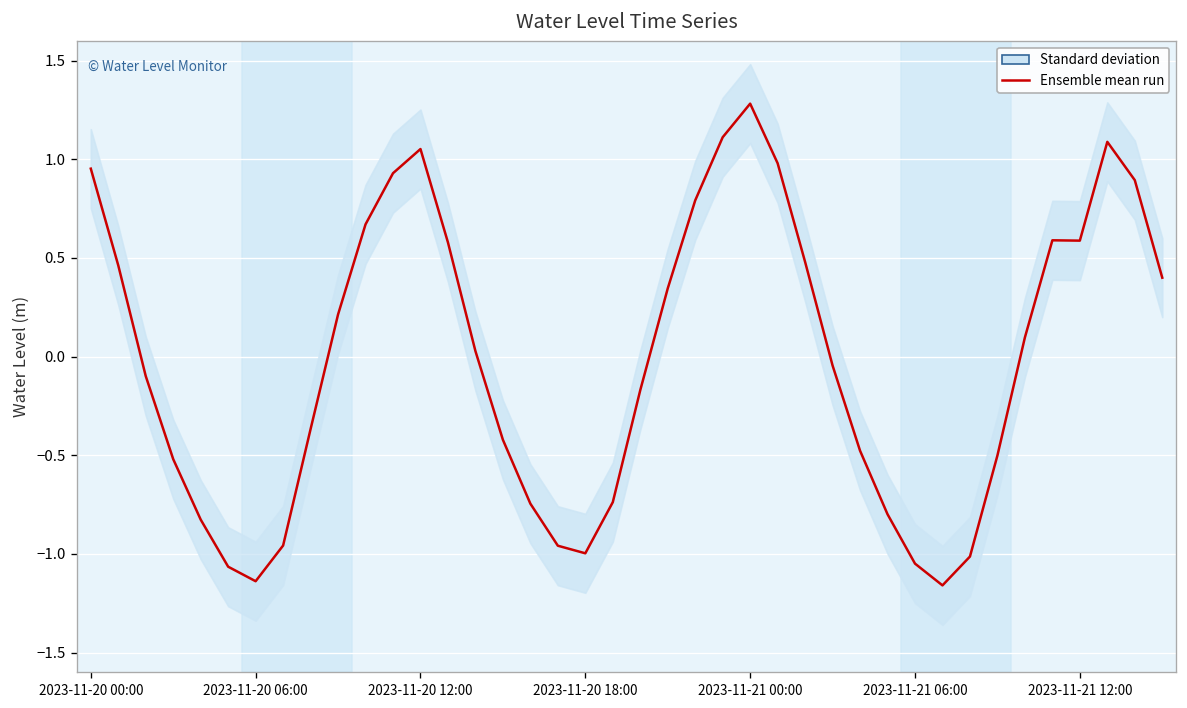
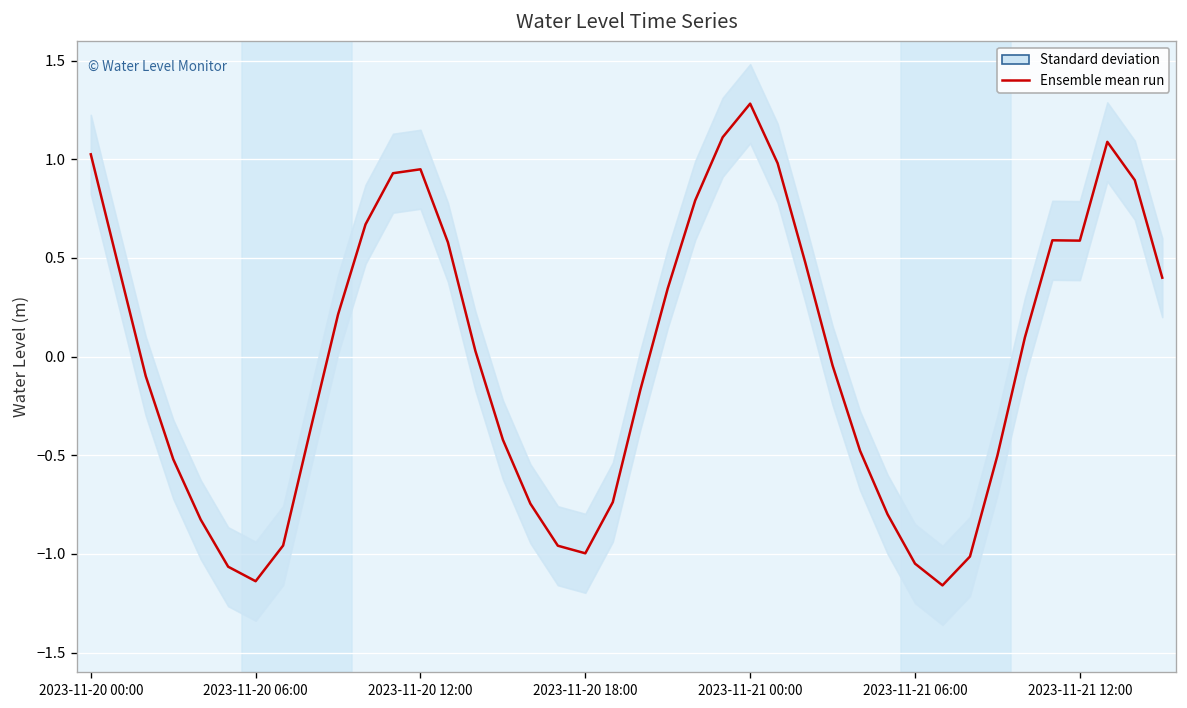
  {
    "Ensemble mean run": {
-     "2023-11-20 00:00": 0.95,
+     "2023-11-20 00:00": 1.03,
      "2023-11-20 06:00": -1.14,
-     "2023-11-20 12:00": 1.05,
+     "2023-11-20 12:00": 0.95,
      "2023-11-20 18:00": -1.00,
      "2023-11-21 00:00": 1.28,
      "2023-11-21 06:00": -1.05,
      "2023-11-21 12:00": 0.59
    }
  }
